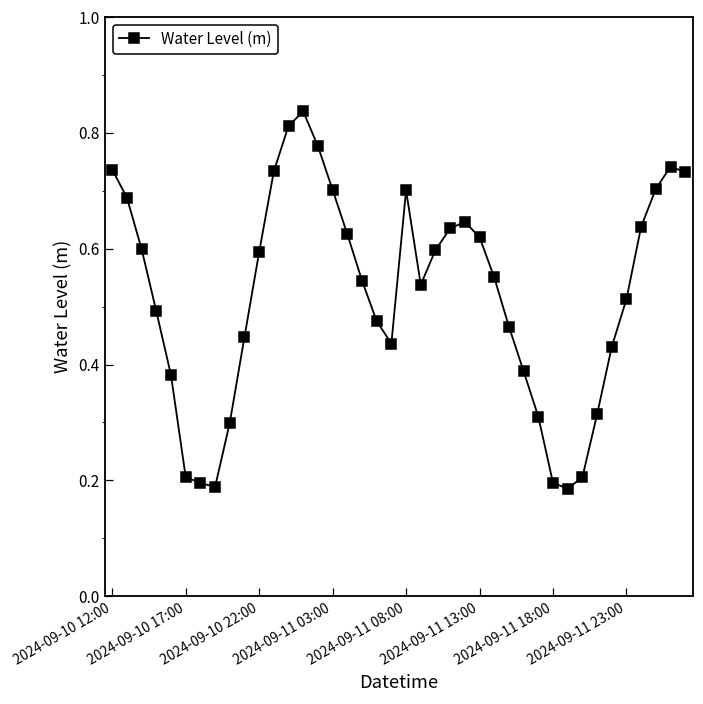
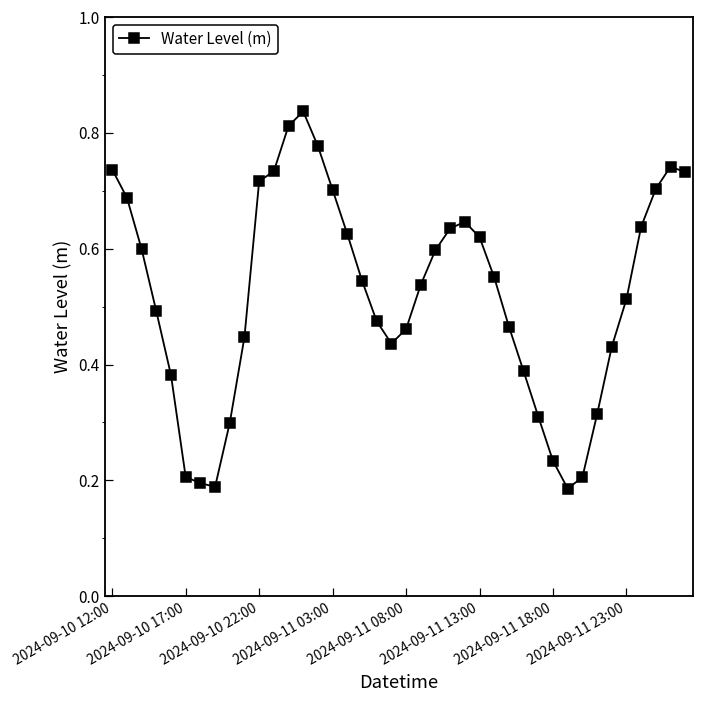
  {
    "2024-09-10 12:00": 0.74,
    "2024-09-10 17:00": 0.21,
-   "2024-09-10 22:00": 0.59,
+   "2024-09-10 22:00": 0.72,
    "2024-09-11 03:00": 0.70,
-   "2024-09-11 08:00": 0.70,
+   "2024-09-11 08:00": 0.46,
    "2024-09-11 13:00": 0.62,
-   "2024-09-11 18:00": 0.20,
+   "2024-09-11 18:00": 0.23,
    "2024-09-11 23:00": 0.51
  }
